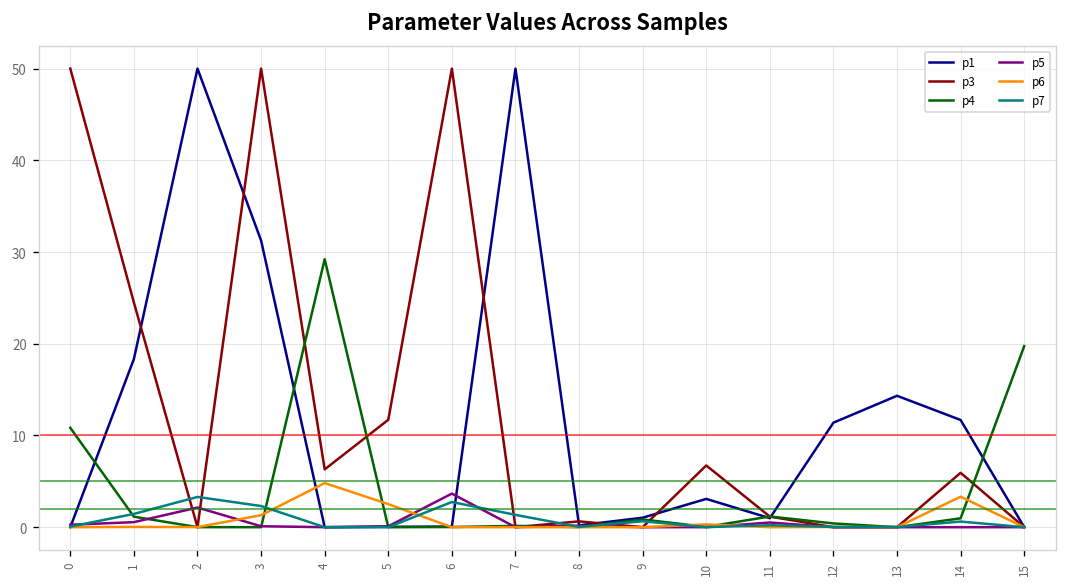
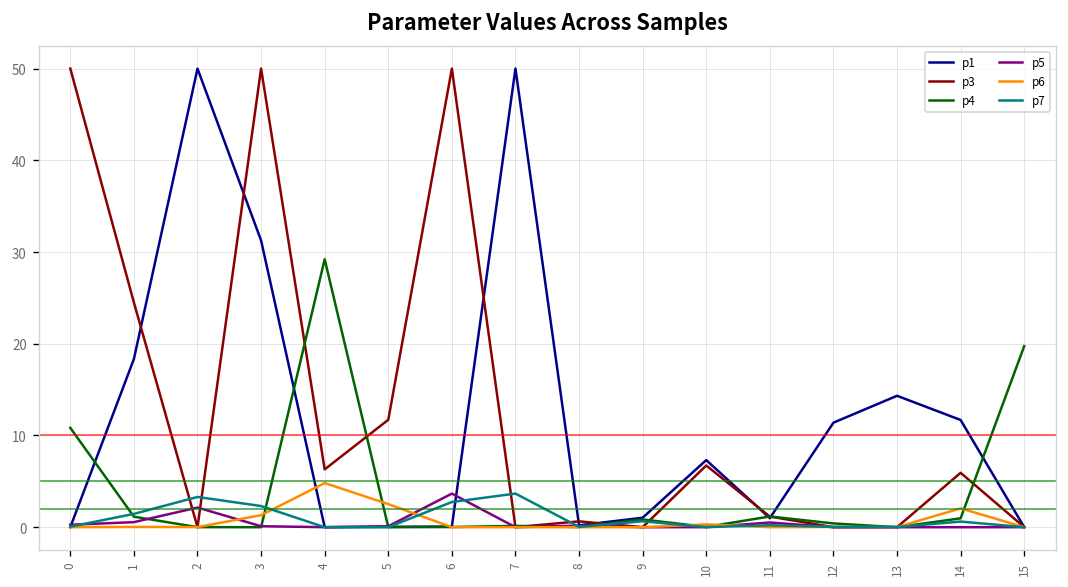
  {
    "p1": {
      "1": 18,
      "2": 50,
      "3": 31,
      "7": 50,
-     "10": 3,
+     "10": 7,
      "12": 11,
      "13": 14,
      "14": 12
    },
    "p3": {
      "0": 50,
      "1": 24,
      "3": 50,
      "4": 6,
      "5": 12,
      "6": 50,
      "8": 1,
      "10": 7,
      "14": 6
    },
    "p4": {
      "0": 11,
      "4": 29,
      "12": 0,
      "14": 1,
      "15": 20
    },
    "p5": {
      "1": 1,
      "2": 2,
      "6": 4,
      "14": 0
    },
    "p6": {
      "1": 0,
      "3": 1,
      "4": 5,
      "5": 3,
-     "14": 3
+     "14": 2
    },
    "p7": {
      "2": 3,
      "3": 2,
      "6": 3,
-     "7": 1,
+     "7": 4,
      "14": 1
    }
  }
